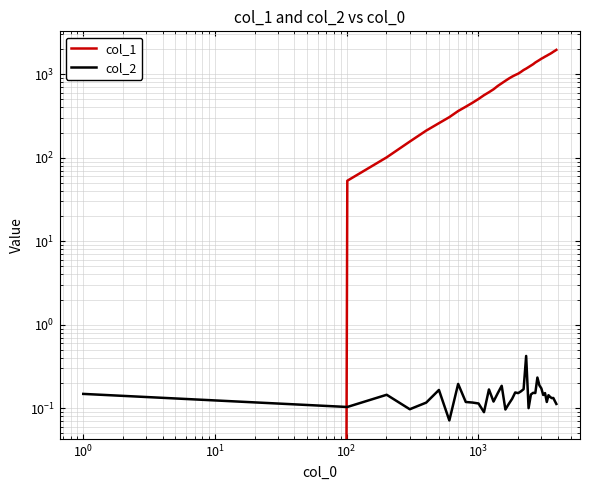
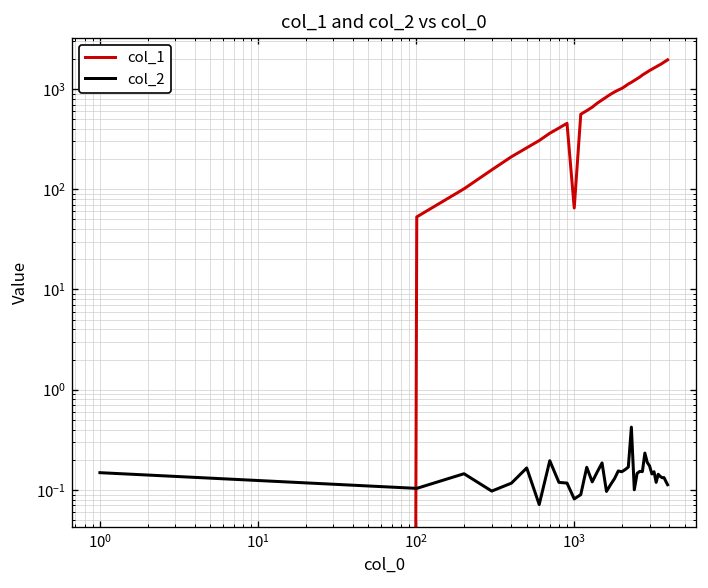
  {
    "col_1": {
      "10^2": 50,
-     "10^3": 500
+     "10^3": 70
    },
    "col_2": {
      "10^0": 0.15,
      "10^2": 0.10,
-     "10^3": 0.11
+     "10^3": 0.08
    }
  }
